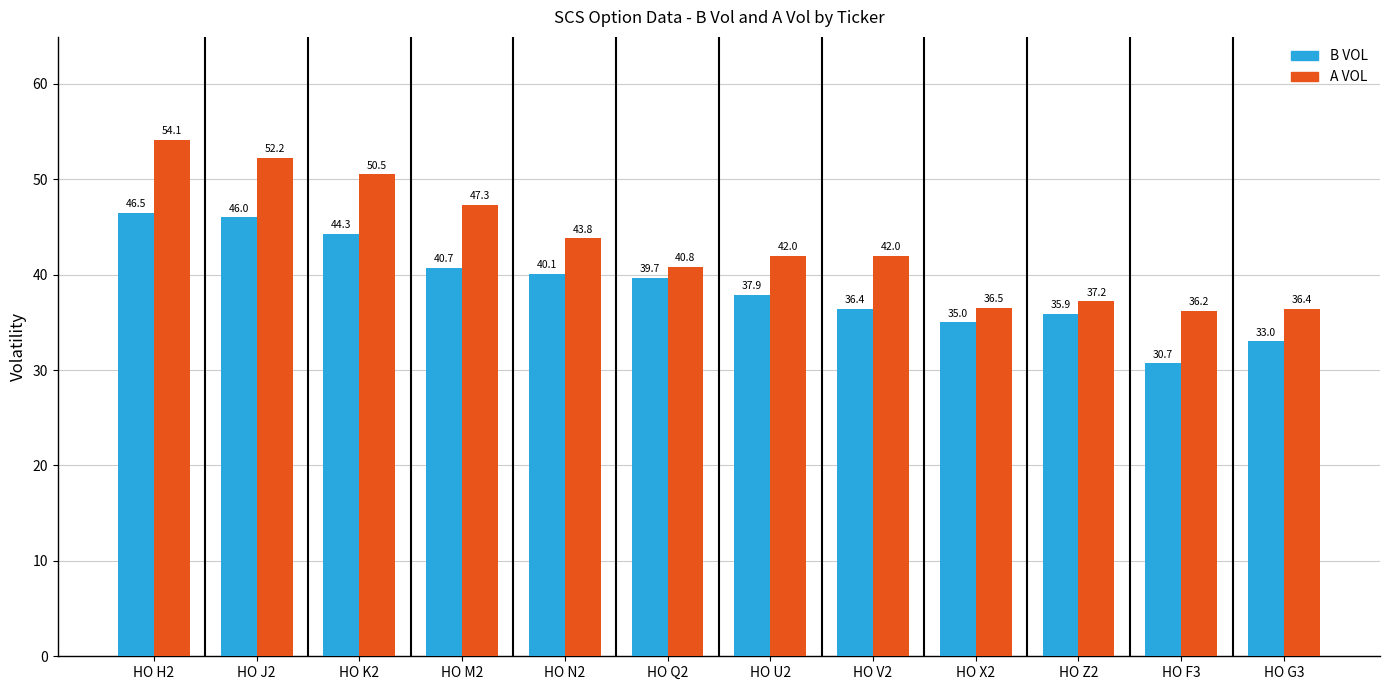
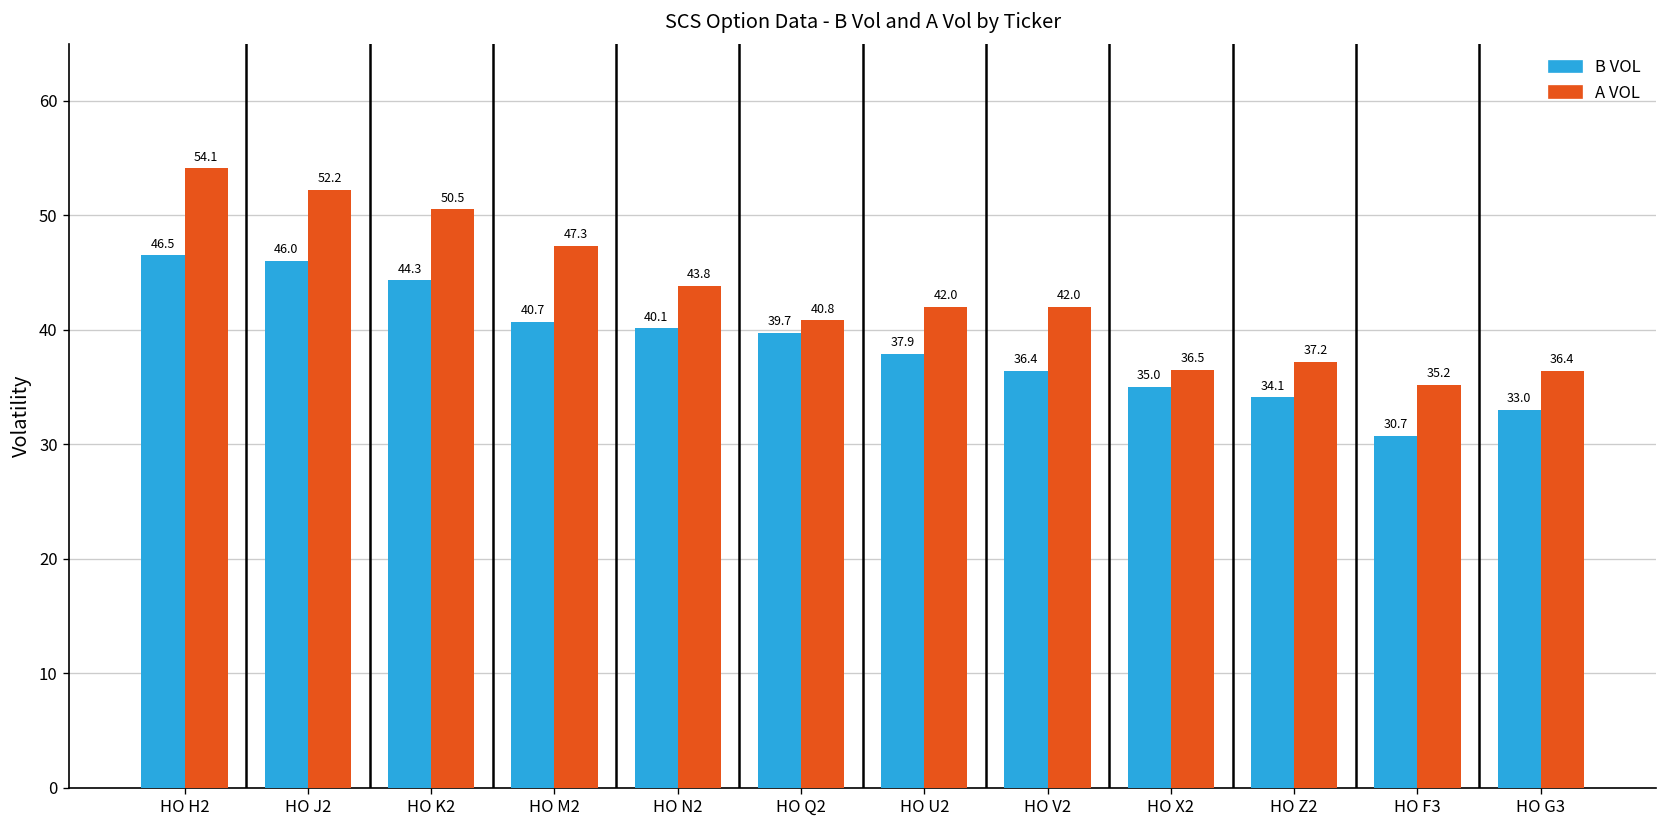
  {
    "B VOL": {
      "HO H2": 46.5,
      "HO J2": 46.0,
      "HO K2": 44.3,
      "HO M2": 40.7,
      "HO N2": 40.1,
      "HO Q2": 39.7,
      "HO U2": 37.9,
      "HO V2": 36.4,
      "HO X2": 35.0,
-     "HO Z2": 35.9,
+     "HO Z2": 34.1,
      "HO F3": 30.7,
      "HO G3": 33.0
    },
    "A VOL": {
      "HO H2": 54.1,
      "HO J2": 52.2,
      "HO K2": 50.5,
      "HO M2": 47.3,
      "HO N2": 43.8,
      "HO Q2": 40.8,
      "HO U2": 42.0,
      "HO V2": 42.0,
      "HO X2": 36.5,
      "HO Z2": 37.2,
-     "HO F3": 36.2,
+     "HO F3": 35.2,
      "HO G3": 36.4
    }
  }
